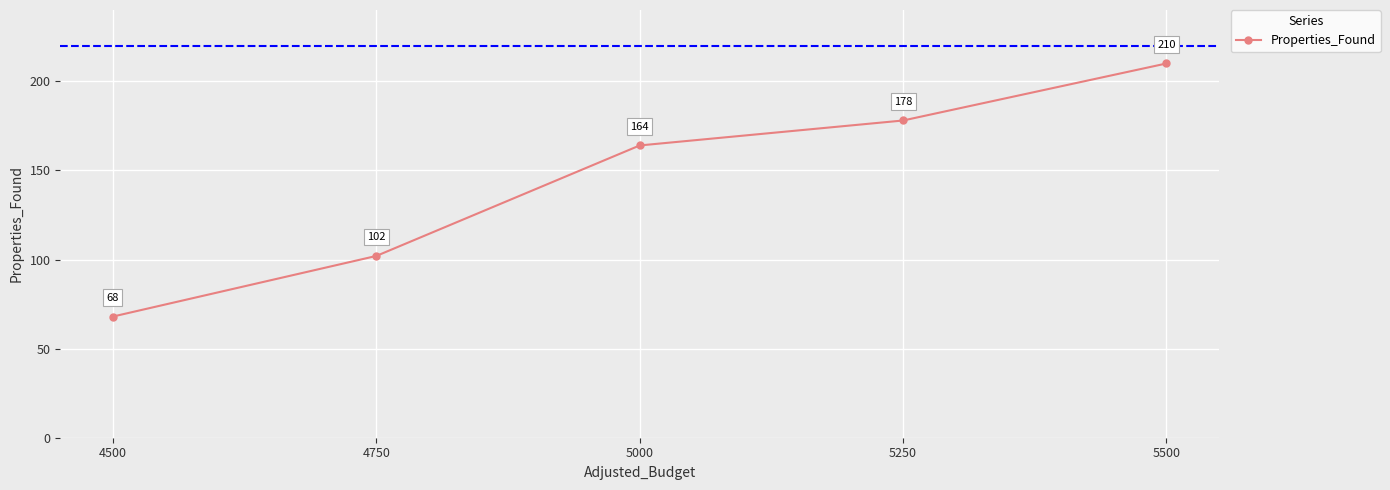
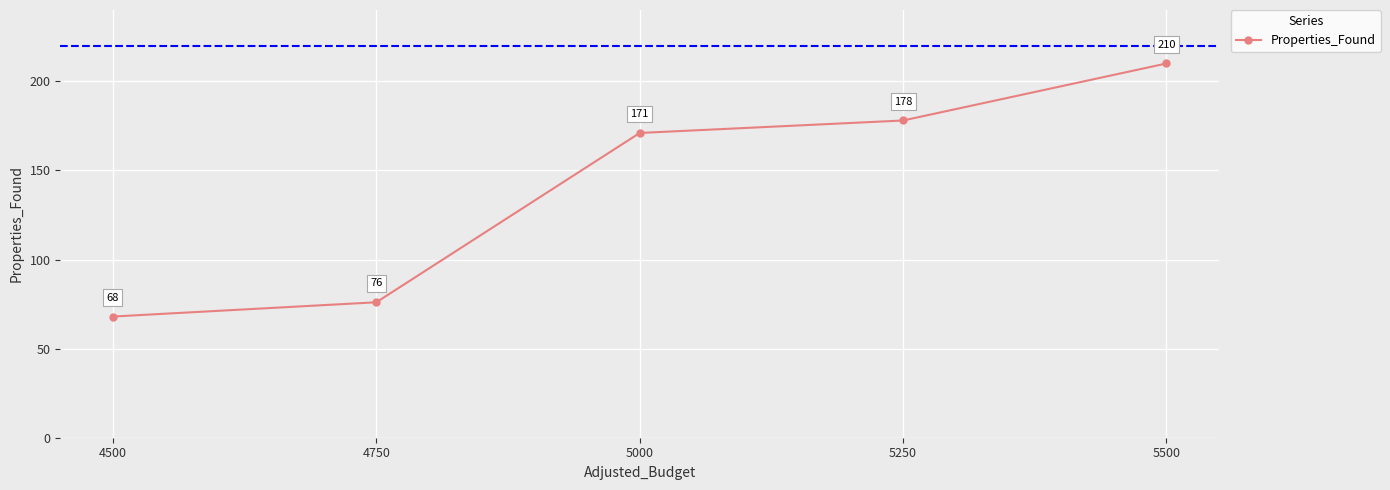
  {
-   "4750": 102,
-   "5000": 164
+   "4750": 76,
+   "5000": 171
  }
